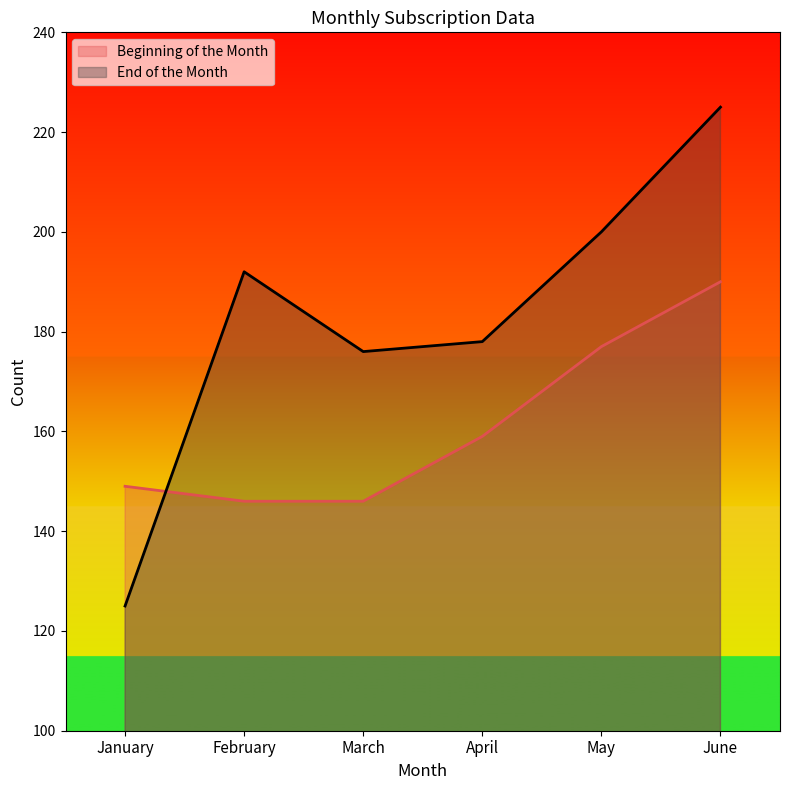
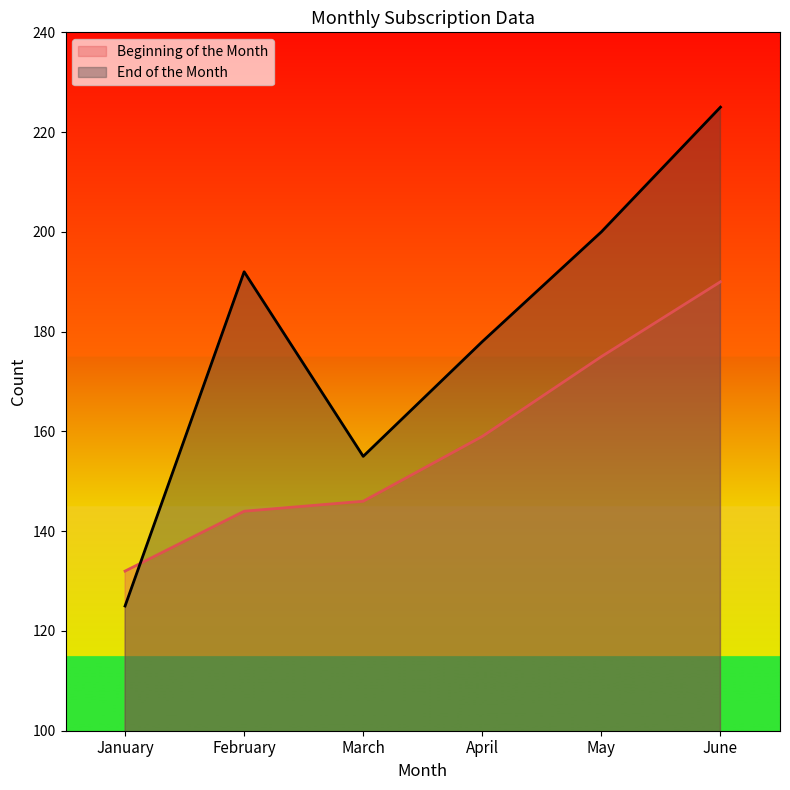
  {
    "Beginning of the Month": {
-     "January": 149,
-     "February": 146,
+     "January": 132,
+     "February": 144,
      "March": 146,
      "April": 159,
-     "May": 177,
+     "May": 175,
      "June": 190
    },
    "End of the Month": {
      "January": 125,
      "February": 192,
-     "March": 176,
+     "March": 155,
      "April": 178,
      "May": 200,
      "June": 225
    }
  }
